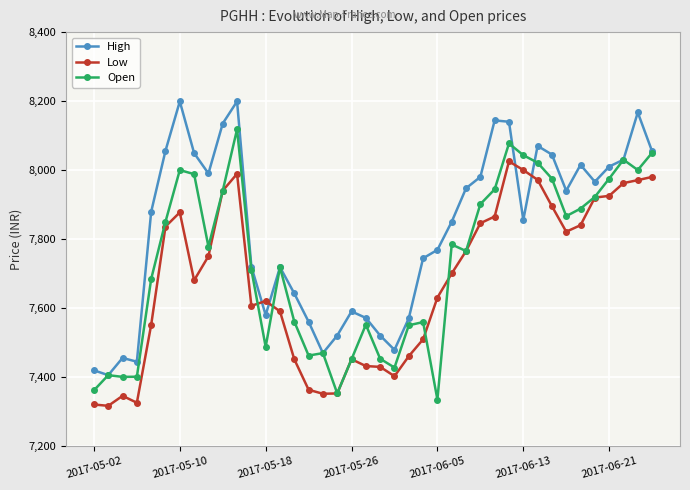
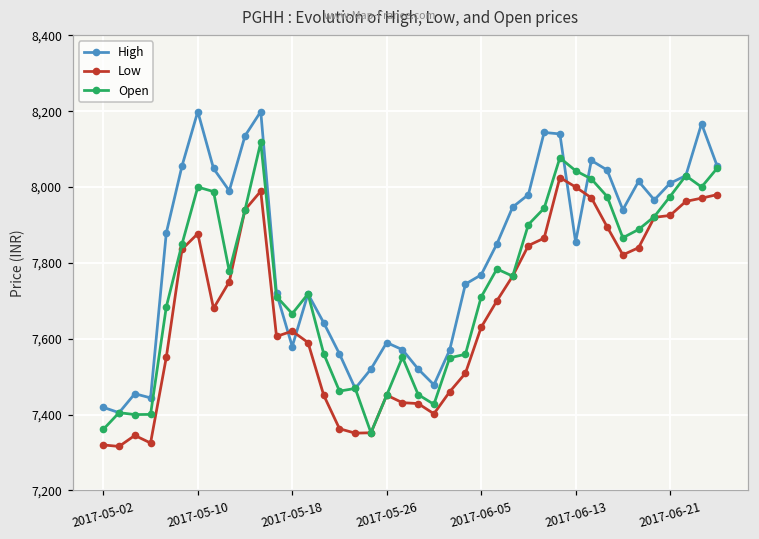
  {
    "High": {
      "2017-05-02": "7,420",
      "2017-05-10": "8,200",
      "2017-05-18": "7,580",
      "2017-05-26": "7,590",
      "2017-06-05": "7,770",
      "2017-06-13": "7,860",
      "2017-06-21": "8,010"
    },
    "Low": {
      "2017-05-02": "7,320",
      "2017-05-10": "7,880",
      "2017-05-18": "7,620",
      "2017-06-05": "7,630",
      "2017-06-13": "8,000",
      "2017-06-21": "7,930"
    },
    "Open": {
      "2017-05-02": "7,360",
      "2017-05-10": "8,000",
-     "2017-05-18": "7,490",
-     "2017-06-05": "7,330",
+     "2017-05-18": "7,670",
+     "2017-06-05": "7,710",
      "2017-06-13": "8,040",
      "2017-06-21": "7,980"
    }
  }
